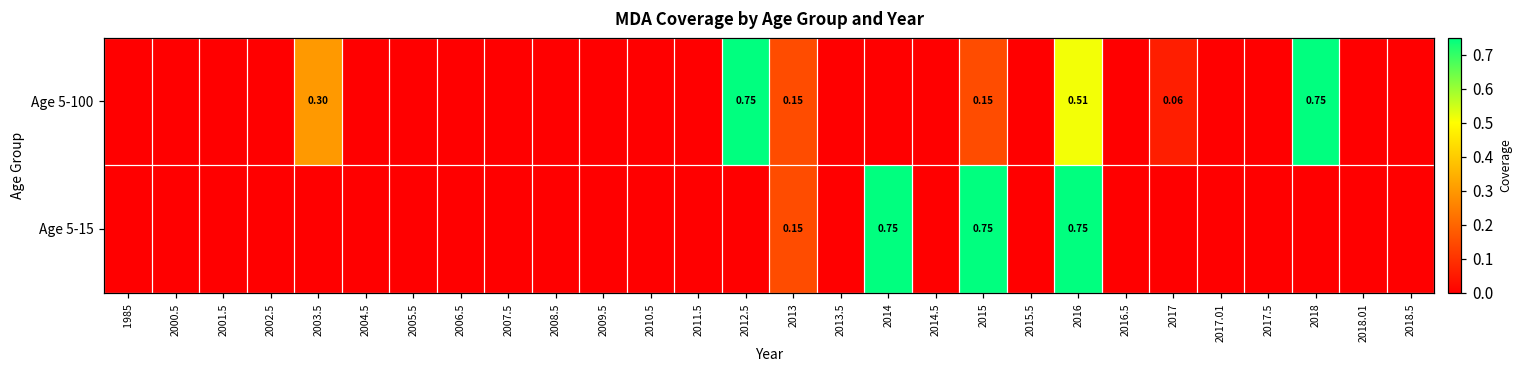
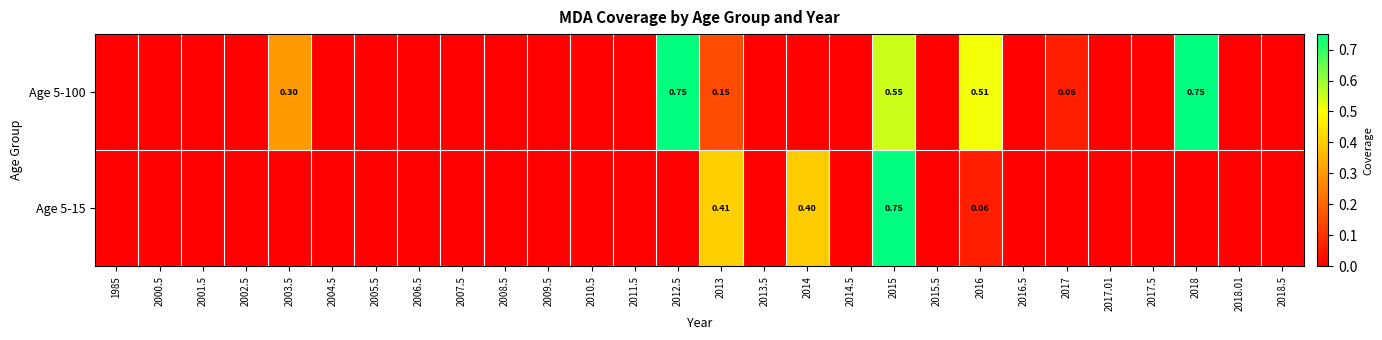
  {
    "Age 5-100": {
      "2003.5": 0.30,
      "2012.5": 0.75,
      "2013": 0.15,
-     "2015": 0.15,
+     "2015": 0.55,
      "2016": 0.51,
      "2017": 0.06,
      "2018": 0.75
    },
    "Age 5-15": {
-     "2013": 0.15,
-     "2014": 0.75,
+     "2013": 0.41,
+     "2014": 0.40,
      "2015": 0.75,
-     "2016": 0.75
+     "2016": 0.06
    }
  }
